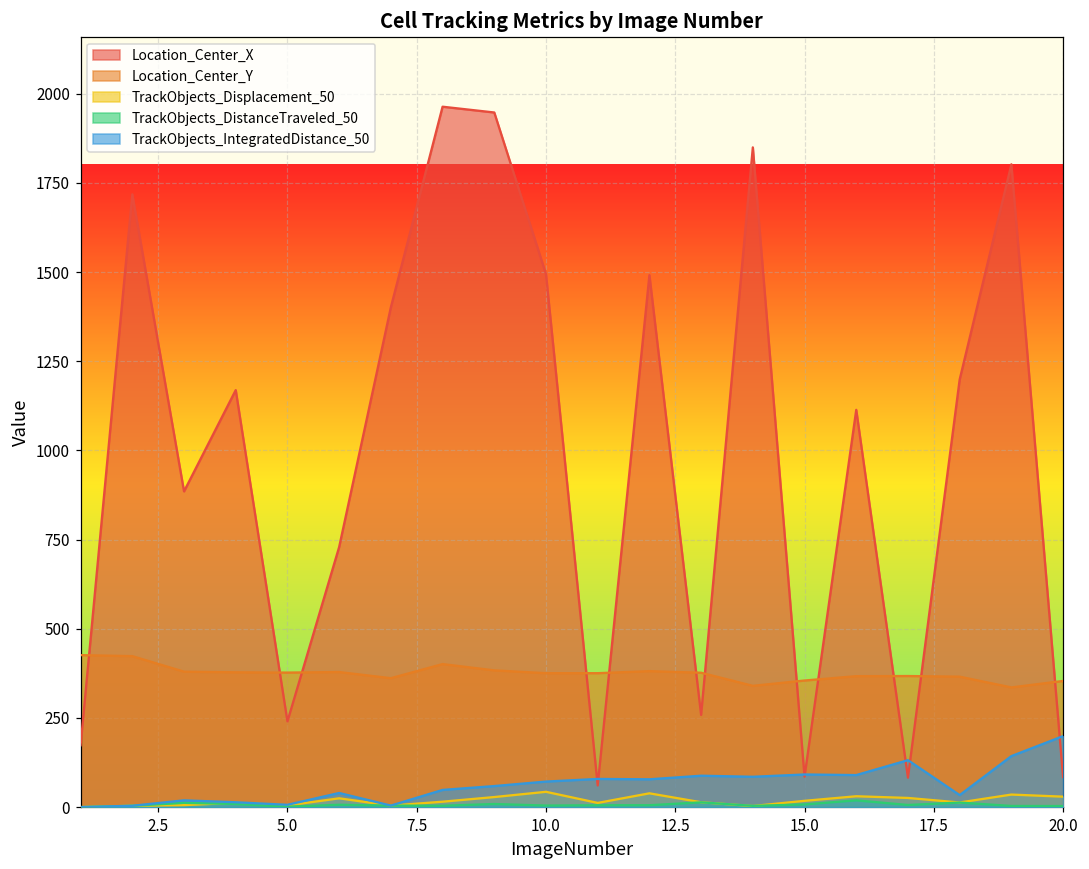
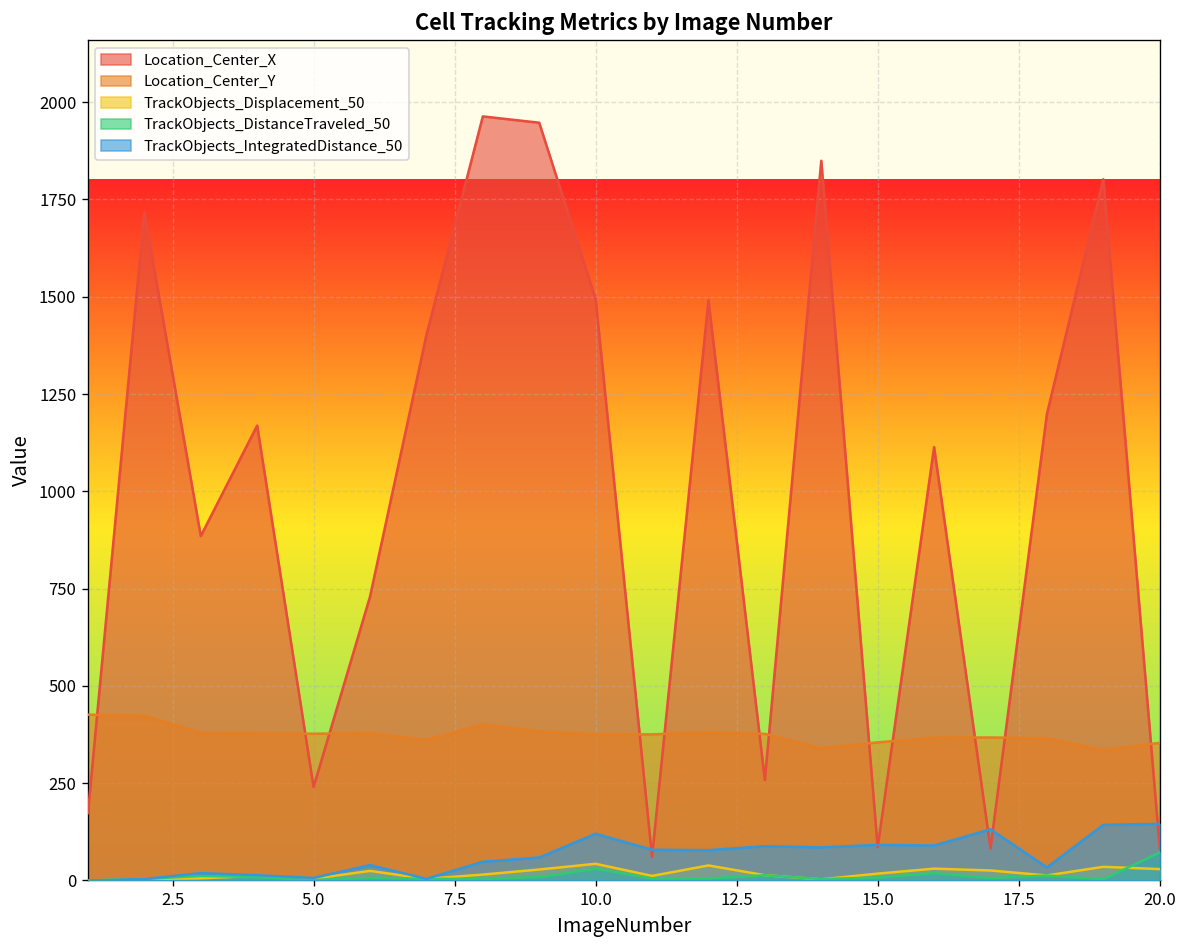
  {
    "TrackObjects_Displacement_50": {
      "10.0": 40,
      "15.0": 20,
      "20.0": 30
    },
    "TrackObjects_DistanceTraveled_50": {
-     "10.0": 0,
+     "10.0": 30,
      "15.0": 10,
-     "20.0": 0
+     "20.0": 70
    },
    "TrackObjects_IntegratedDistance_50": {
-     "10.0": 70,
-     "20.0": 200
+     "10.0": 120,
+     "20.0": 150
    }
  }
